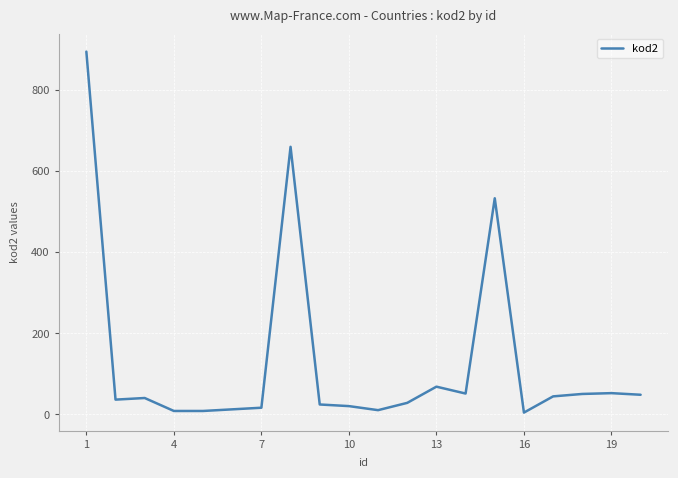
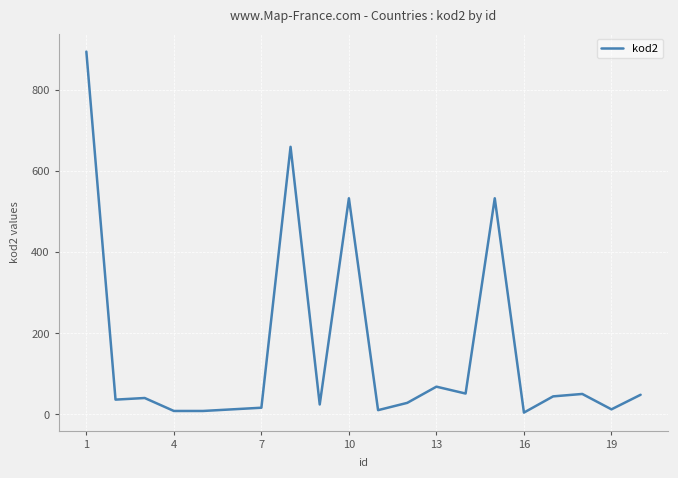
  {
    "1": 900,
    "4": 10,
    "7": 20,
-   "10": 20,
+   "10": 530,
    "13": 70,
    "16": 0,
-   "19": 50
+   "19": 10
  }
